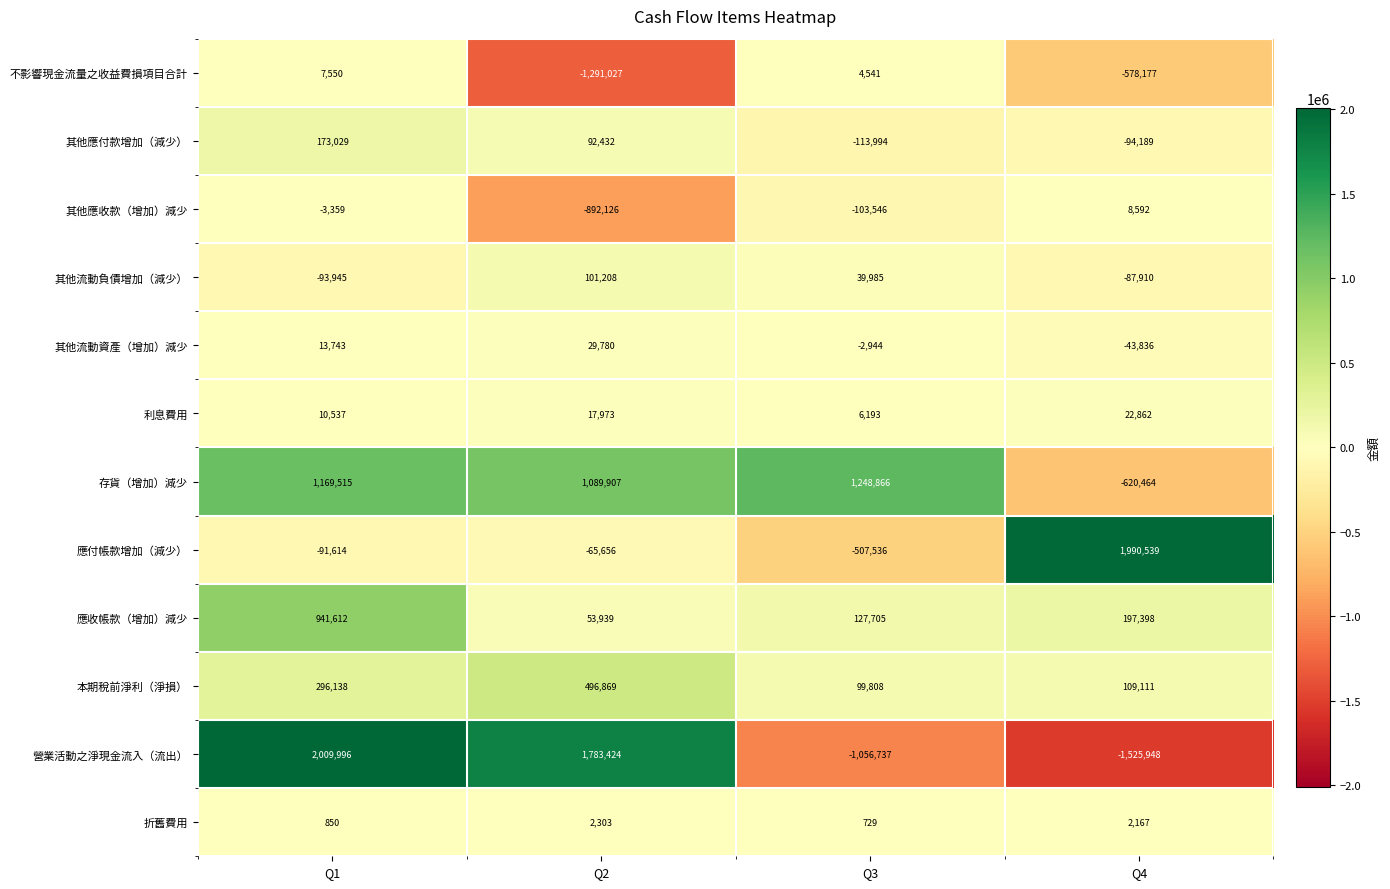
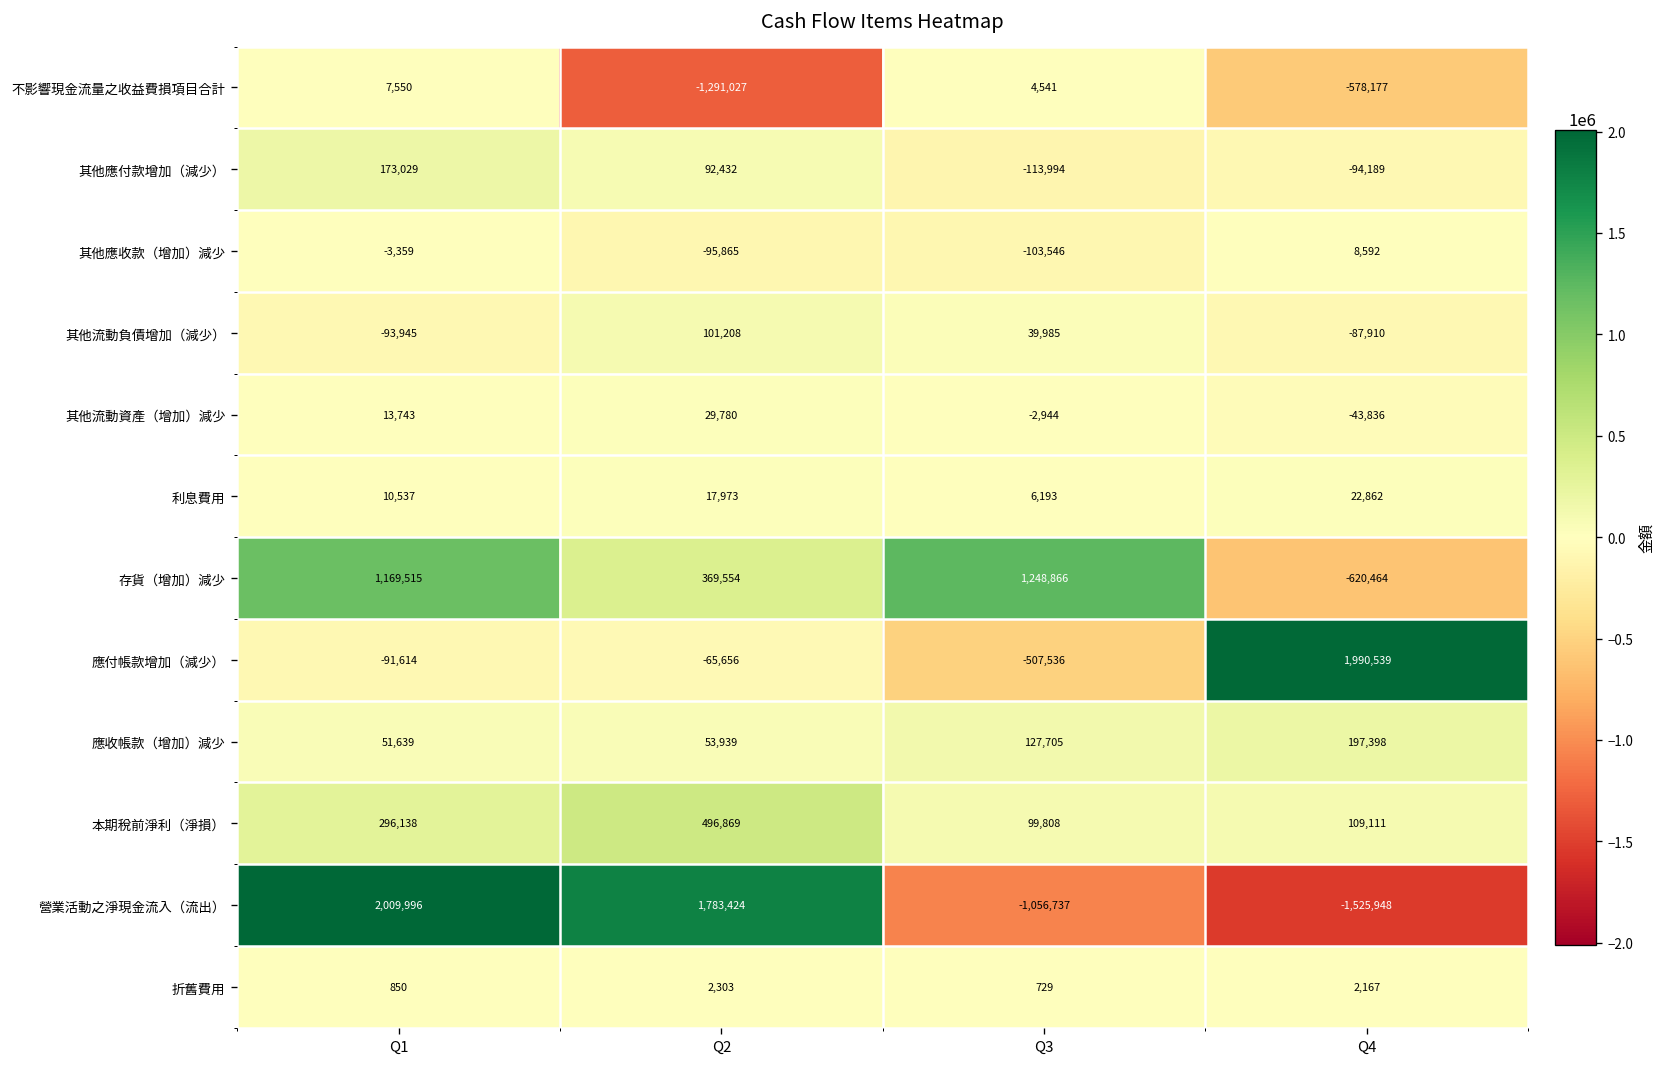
  {
    "不影響現金流量之收益費損項目合計": {
      "Q1": "7,550",
      "Q2": "-1,291,027",
      "Q3": "4,541",
      "Q4": "-578,177"
    },
    "其他應付款增加（減少）": {
      "Q1": "173,029",
      "Q2": "92,432",
      "Q3": "-113,994",
      "Q4": "-94,189"
    },
    "其他應收款（增加）減少": {
      "Q1": "-3,359",
-     "Q2": "-892,126",
+     "Q2": "-95,865",
      "Q3": "-103,546",
      "Q4": "8,592"
    },
    "其他流動負債增加（減少）": {
      "Q1": "-93,945",
      "Q2": "101,208",
      "Q3": "39,985",
      "Q4": "-87,910"
    },
    "其他流動資產（增加）減少": {
      "Q1": "13,743",
      "Q2": "29,780",
      "Q3": "-2,944",
      "Q4": "-43,836"
    },
    "利息費用": {
      "Q1": "10,537",
      "Q2": "17,973",
      "Q3": "6,193",
      "Q4": "22,862"
    },
    "存貨（增加）減少": {
      "Q1": "1,169,515",
-     "Q2": "1,089,907",
+     "Q2": "369,554",
      "Q3": "1,248,866",
      "Q4": "-620,464"
    },
    "應付帳款增加（減少）": {
      "Q1": "-91,614",
      "Q2": "-65,656",
      "Q3": "-507,536",
      "Q4": "1,990,539"
    },
    "應收帳款（增加）減少": {
-     "Q1": "941,612",
+     "Q1": "51,639",
      "Q2": "53,939",
      "Q3": "127,705",
      "Q4": "197,398"
    },
    "本期稅前淨利（淨損）": {
      "Q1": "296,138",
      "Q2": "496,869",
      "Q3": "99,808",
      "Q4": "109,111"
    },
    "營業活動之淨現金流入（流出）": {
      "Q1": "2,009,996",
      "Q2": "1,783,424",
      "Q3": "-1,056,737",
      "Q4": "-1,525,948"
    },
    "折舊費用": {
      "Q1": "850",
      "Q2": "2,303",
      "Q3": "729",
      "Q4": "2,167"
    }
  }
